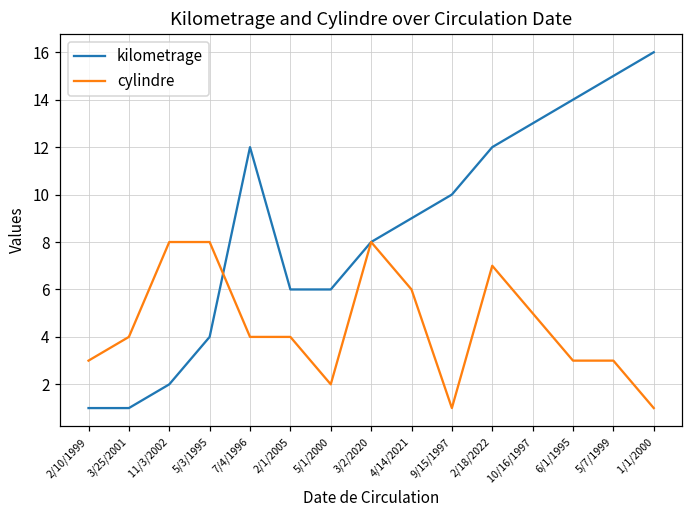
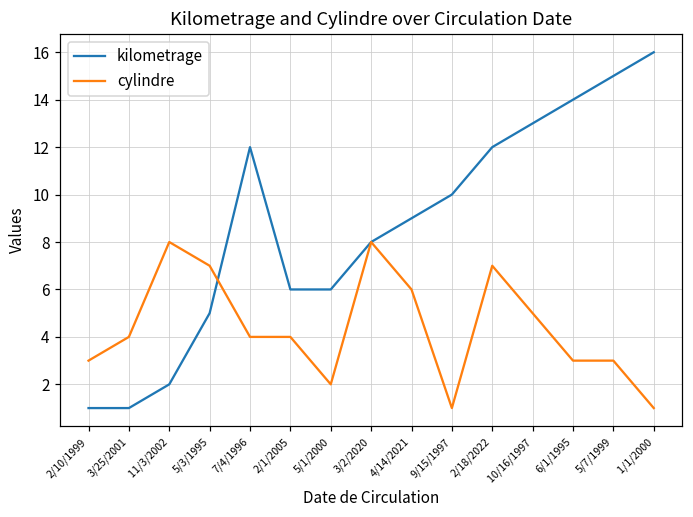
  {
    "kilometrage": {
      "2/10/1999": 1,
      "3/25/2001": 1,
      "11/3/2002": 2,
-     "5/3/1995": 4,
+     "5/3/1995": 5,
      "7/4/1996": 12,
      "2/1/2005": 6,
      "5/1/2000": 6,
      "4/14/2021": 9,
      "9/15/1997": 10,
      "2/18/2022": 12,
      "10/16/1997": 13,
      "6/1/1995": 14,
      "5/7/1999": 15,
      "1/1/2000": 16
    },
    "cylindre": {
      "2/10/1999": 3,
      "3/25/2001": 4,
      "11/3/2002": 8,
-     "5/3/1995": 8,
+     "5/3/1995": 7,
      "7/4/1996": 4,
      "2/1/2005": 4,
      "5/1/2000": 2,
      "4/14/2021": 6,
      "9/15/1997": 1,
      "2/18/2022": 7,
      "10/16/1997": 5,
      "6/1/1995": 3,
      "5/7/1999": 3,
      "1/1/2000": 1
    }
  }
